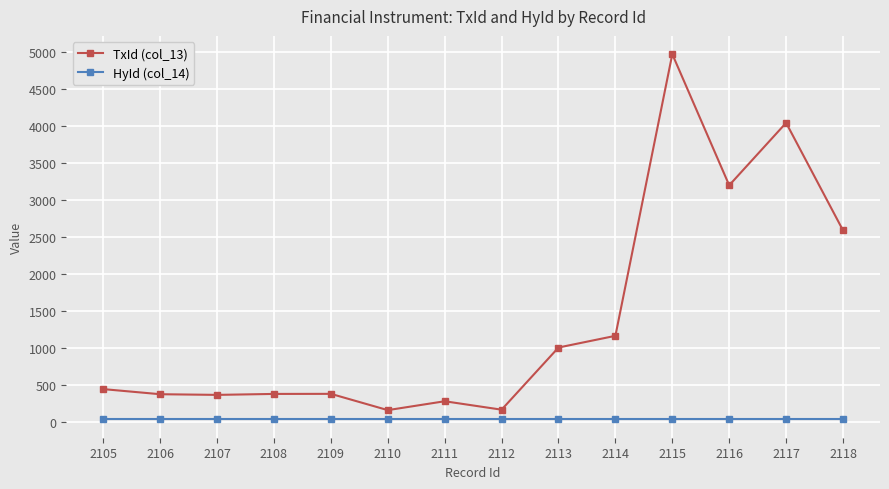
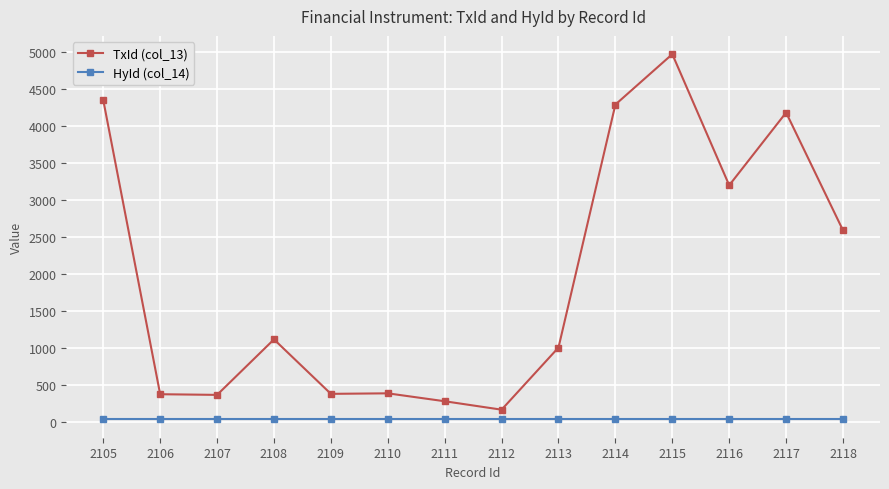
  {
    "TxId (col_13)": {
-     "2105": 400,
+     "2105": 4300,
      "2106": 400,
      "2107": 400,
-     "2108": 400,
+     "2108": 1100,
      "2109": 400,
-     "2110": 200,
+     "2110": 400,
      "2111": 300,
      "2112": 200,
      "2113": 1000,
-     "2114": 1200,
+     "2114": 4300,
      "2115": 5000,
      "2116": 3200,
-     "2117": 4000,
+     "2117": 4200,
      "2118": 2600
    },
    "HyId (col_14)": {
      "2105": 0,
      "2106": 0,
      "2107": 0,
      "2108": 0,
      "2109": 0,
      "2110": 0,
      "2111": 0,
      "2112": 0,
      "2113": 0,
      "2114": 0,
      "2115": 0,
      "2116": 0,
      "2117": 0,
      "2118": 0
    }
  }
